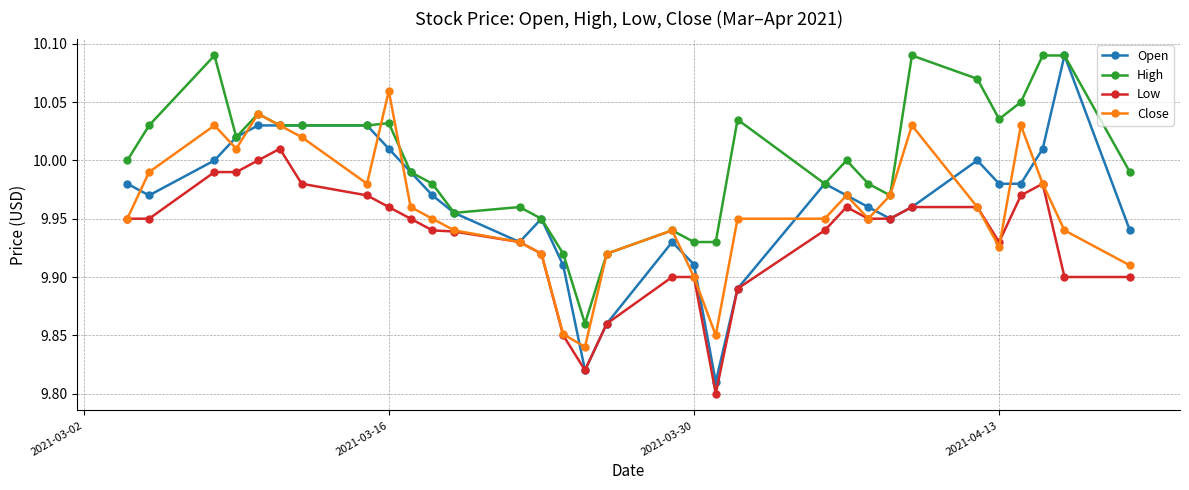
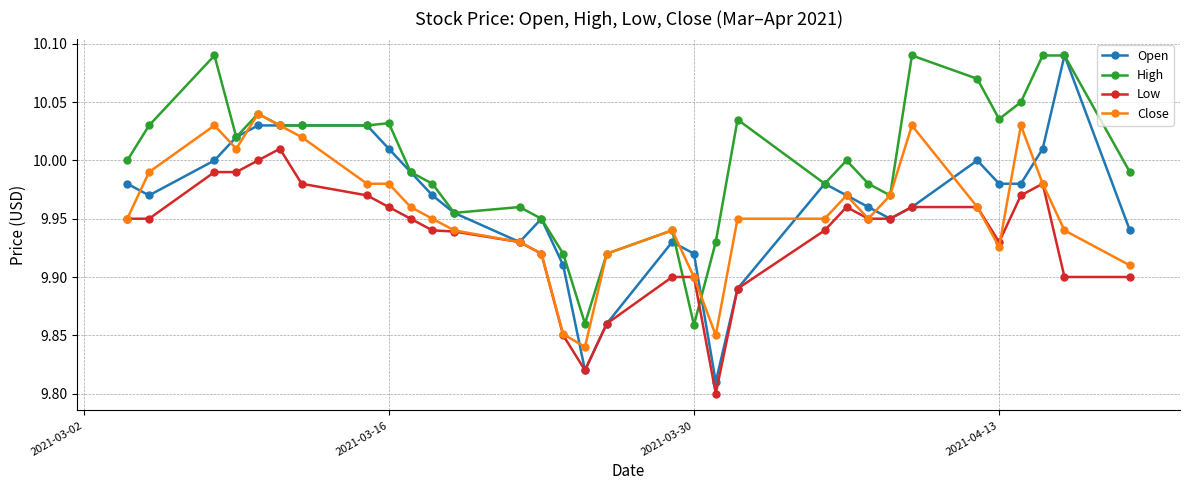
  {
    "Open": {
      "2021-03-16": 10.010,
-     "2021-03-30": 9.911,
+     "2021-03-30": 9.920,
      "2021-04-13": 9.980
    },
    "High": {
      "2021-03-16": 10.032,
-     "2021-03-30": 9.930,
+     "2021-03-30": 9.859,
      "2021-04-13": 10.035
    },
    "Low": {
      "2021-03-16": 9.960,
      "2021-04-13": 9.930
    },
    "Close": {
-     "2021-03-16": 10.060,
+     "2021-03-16": 9.980,
      "2021-04-13": 9.926
    }
  }
